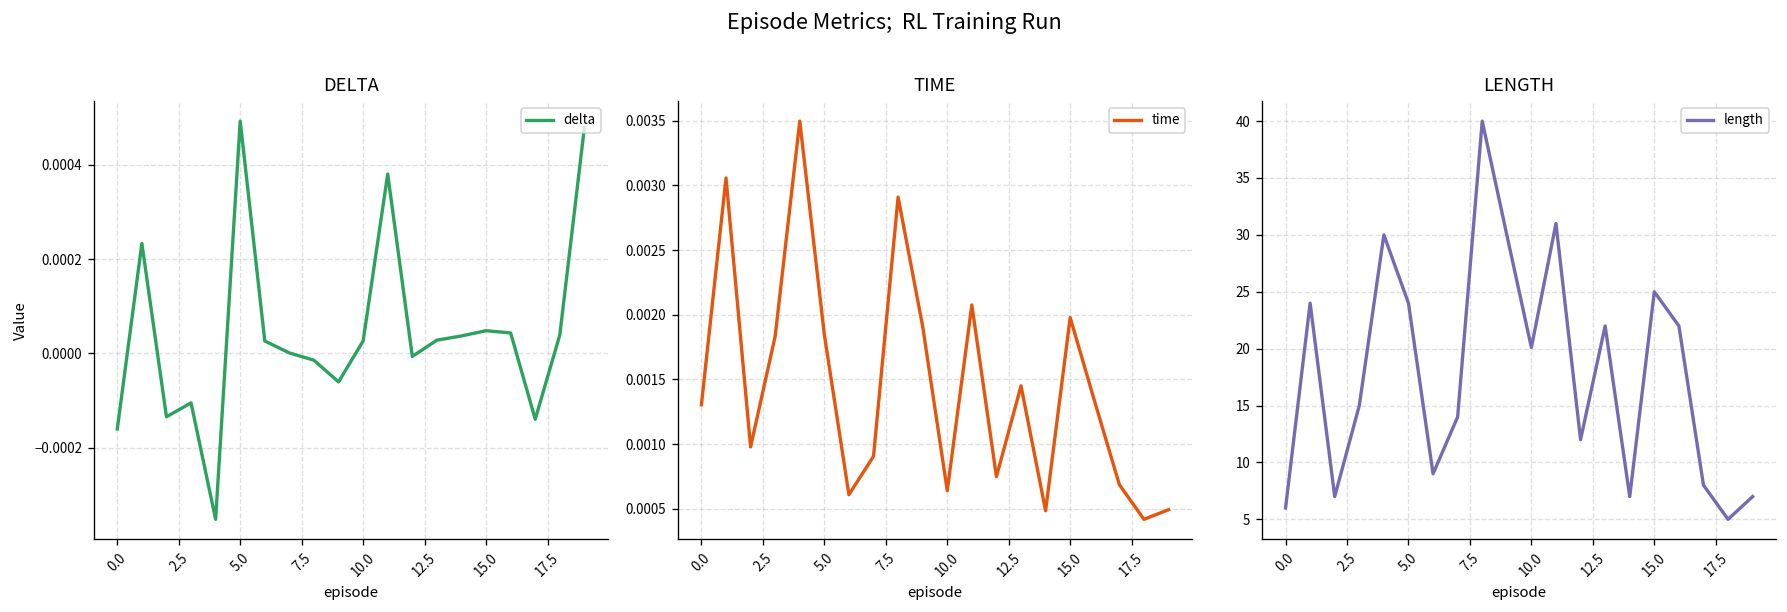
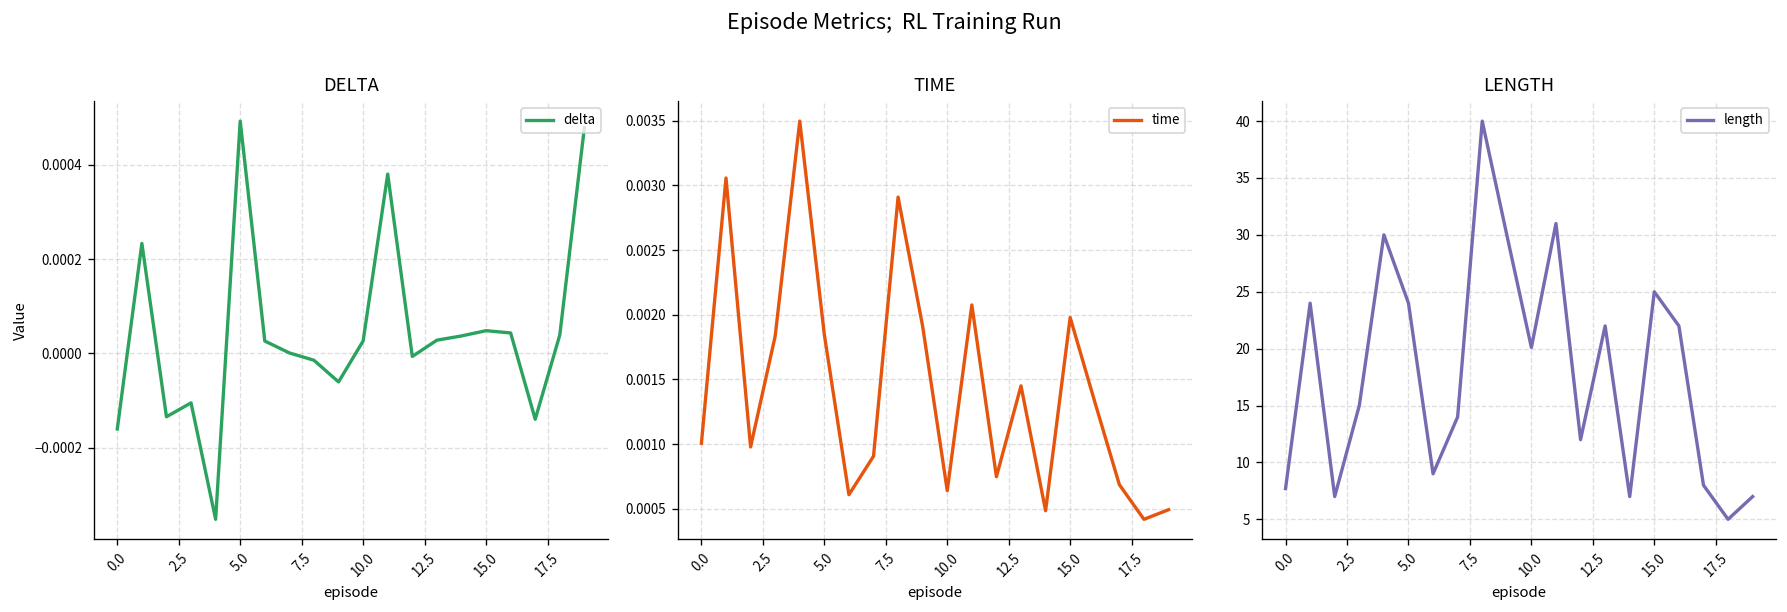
  {
    "DELTA": {
      "0.0": -0.00016,
      "5.0": 0.00049,
      "10.0": 0.00003,
      "15.0": 0.00005
    },
    "TIME": {
-     "0.0": 0.00130,
+     "0.0": 0.00101,
      "5.0": 0.00185,
      "10.0": 0.00064,
      "15.0": 0.00198
    },
    "LENGTH": {
-     "0.0": 6,
+     "0.0": 8,
      "5.0": 24,
      "10.0": 20,
      "15.0": 25
    }
  }
